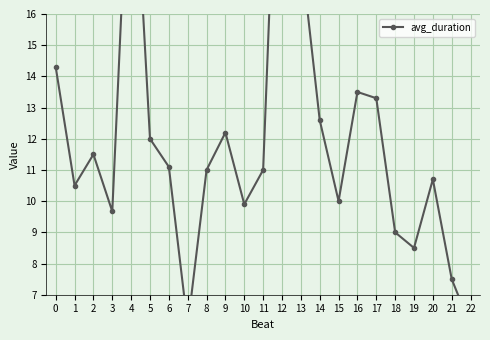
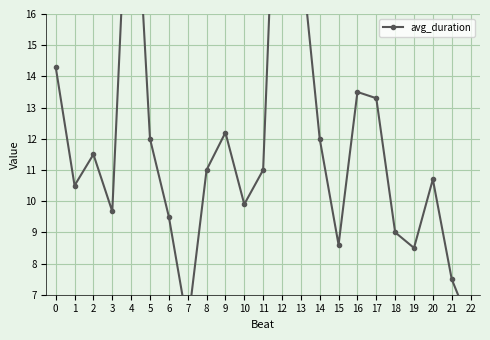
  {
    "0": 14.3,
    "1": 10.5,
    "2": 11.5,
    "3": 9.7,
    "5": 12.0,
-   "6": 11.1,
+   "6": 9.5,
    "8": 11.0,
    "9": 12.2,
    "10": 9.9,
    "11": 11.0,
-   "14": 12.6,
-   "15": 10.0,
+   "14": 12.0,
+   "15": 8.6,
    "16": 13.5,
    "17": 13.3,
    "18": 9.0,
    "19": 8.5,
    "20": 10.7,
    "21": 7.5
  }
